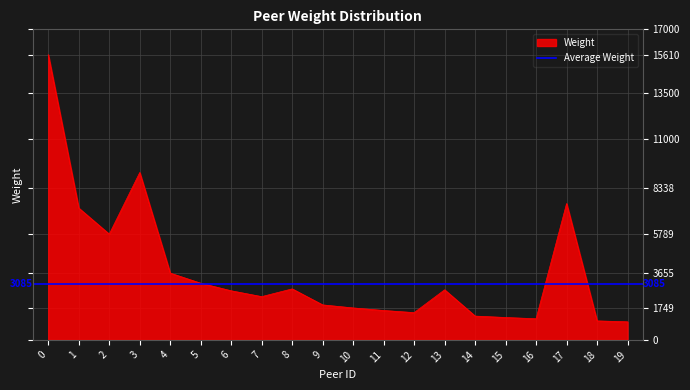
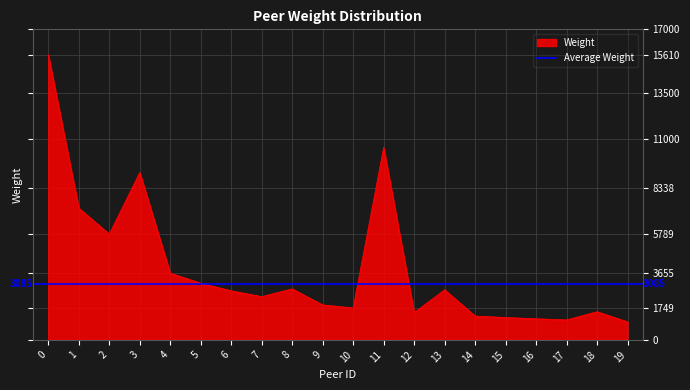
  {
    "0": 15600,
    "1": 7200,
    "2": 5800,
    "3": 9200,
    "4": 3700,
    "5": 3100,
    "6": 2700,
    "7": 2400,
    "8": 2800,
    "9": 1900,
    "10": 1700,
-   "11": 1600,
+   "11": 10500,
    "12": 1500,
    "13": 2700,
    "14": 1300,
    "15": 1200,
    "16": 1200,
-   "17": 7500,
-   "18": 1000,
+   "17": 1100,
+   "18": 1500,
    "19": 1000
  }
